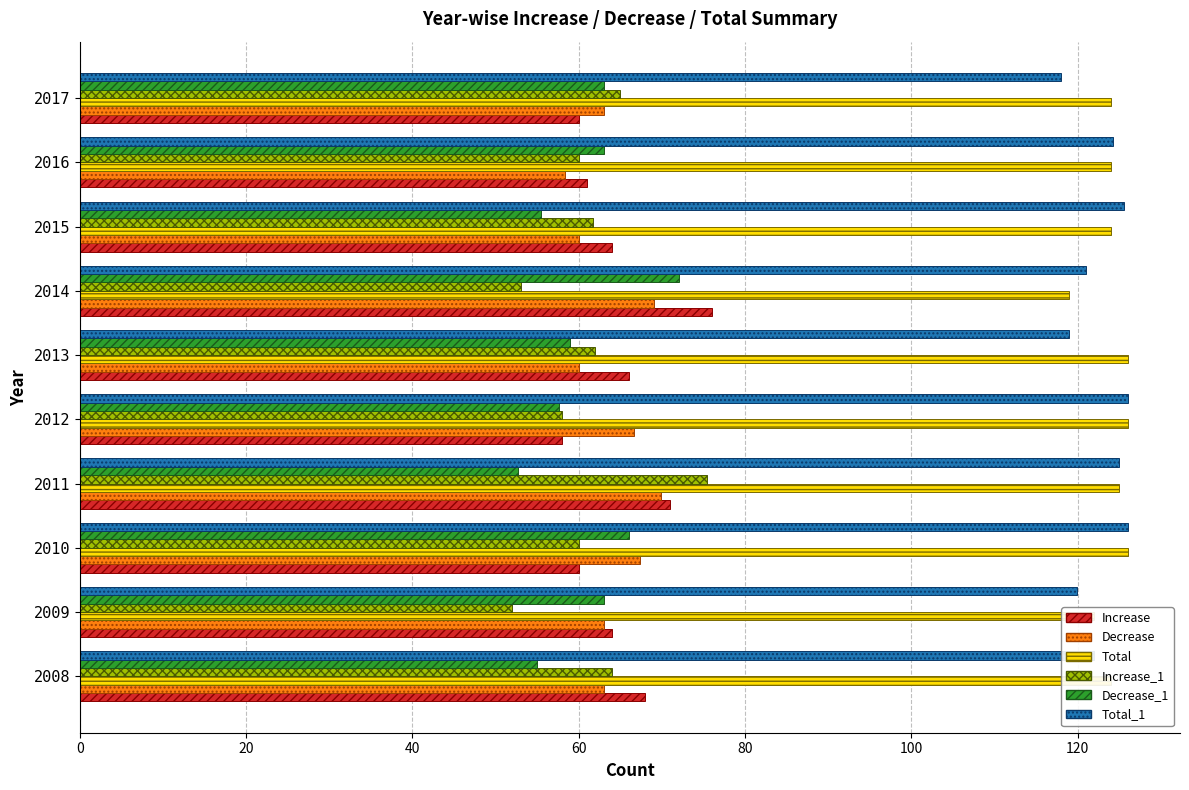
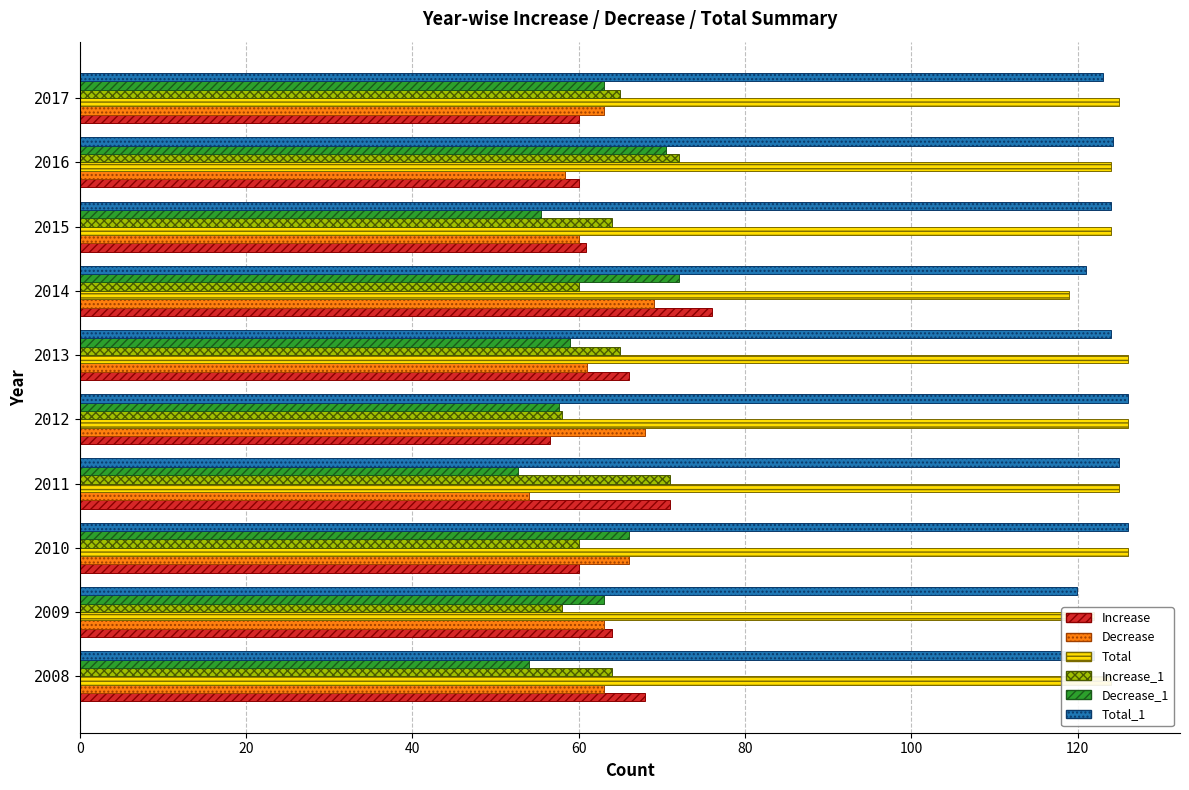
  {
    "Increase": {
      "2017": 60,
-     "2016": 61,
-     "2015": 64,
+     "2016": 60,
+     "2015": 61,
      "2014": 76,
      "2013": 66,
-     "2012": 58,
+     "2012": 57,
      "2011": 71,
      "2010": 60,
      "2009": 64,
      "2008": 68
    },
    "Decrease": {
      "2017": 63,
      "2016": 58,
      "2015": 60,
      "2014": 69,
-     "2013": 60,
-     "2012": 67,
-     "2011": 70,
-     "2010": 67,
+     "2013": 61,
+     "2012": 68,
+     "2011": 54,
+     "2010": 66,
      "2009": 63,
      "2008": 63
    },
    "Total": {
-     "2017": 124,
+     "2017": 125,
      "2016": 124,
      "2015": 124,
      "2014": 119,
      "2013": 126,
      "2012": 126,
      "2011": 125,
      "2010": 126
    },
    "Increase_1": {
      "2017": 65,
-     "2016": 60,
-     "2015": 62,
-     "2014": 53,
-     "2013": 62,
+     "2016": 72,
+     "2015": 64,
+     "2014": 60,
+     "2013": 65,
      "2012": 58,
-     "2011": 75,
+     "2011": 71,
      "2010": 60,
-     "2009": 52,
+     "2009": 58,
      "2008": 64
    },
    "Decrease_1": {
      "2017": 63,
-     "2016": 63,
+     "2016": 71,
      "2015": 56,
      "2014": 72,
      "2013": 59,
      "2012": 58,
      "2011": 53,
      "2010": 66,
      "2009": 63,
-     "2008": 55
+     "2008": 54
    },
    "Total_1": {
-     "2017": 118,
+     "2017": 123,
      "2016": 124,
-     "2015": 126,
+     "2015": 124,
      "2014": 121,
-     "2013": 119,
+     "2013": 124,
      "2012": 126,
      "2011": 125,
      "2010": 126,
      "2009": 120
    }
  }
